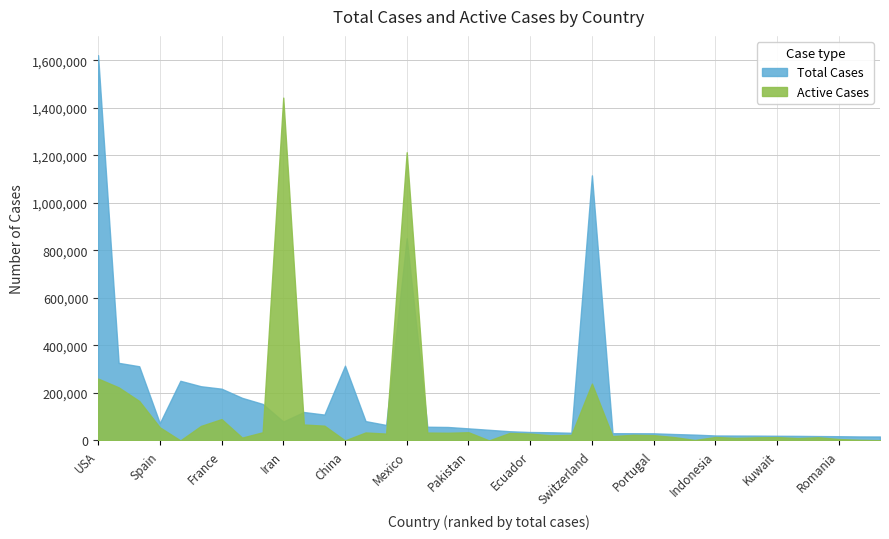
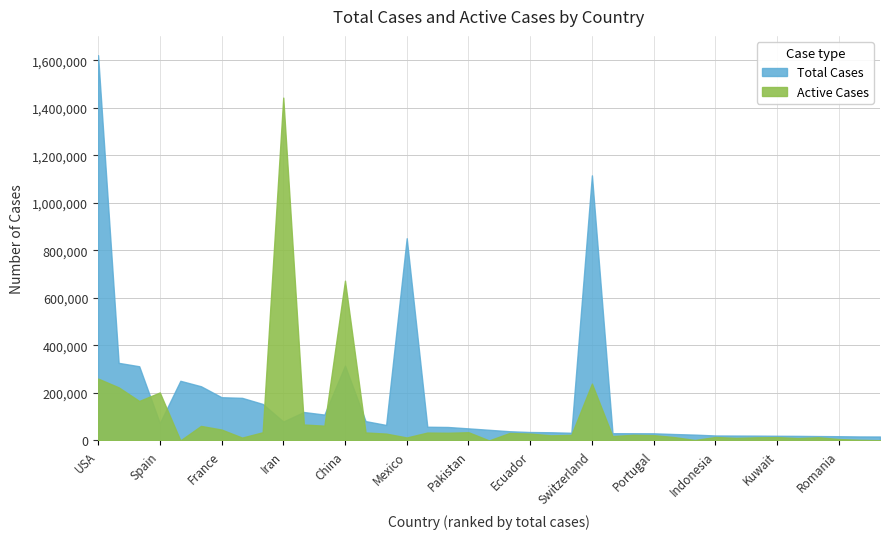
  {
    "Total Cases": {
      "USA": "1,620,000",
      "Spain": "70,000",
-     "France": "220,000",
+     "France": "180,000",
      "Iran": "80,000",
      "China": "310,000",
      "Mexico": "850,000",
      "Pakistan": "50,000",
      "Switzerland": "1,120,000",
      "Romania": "20,000"
    },
    "Active Cases": {
      "USA": "260,000",
-     "Spain": "60,000",
-     "France": "90,000",
+     "Spain": "200,000",
+     "France": "50,000",
      "Iran": "1,440,000",
-     "China": "0",
-     "Mexico": "1,210,000",
+     "China": "670,000",
+     "Mexico": "10,000",
      "Pakistan": "30,000",
      "Switzerland": "240,000"
    }
  }
